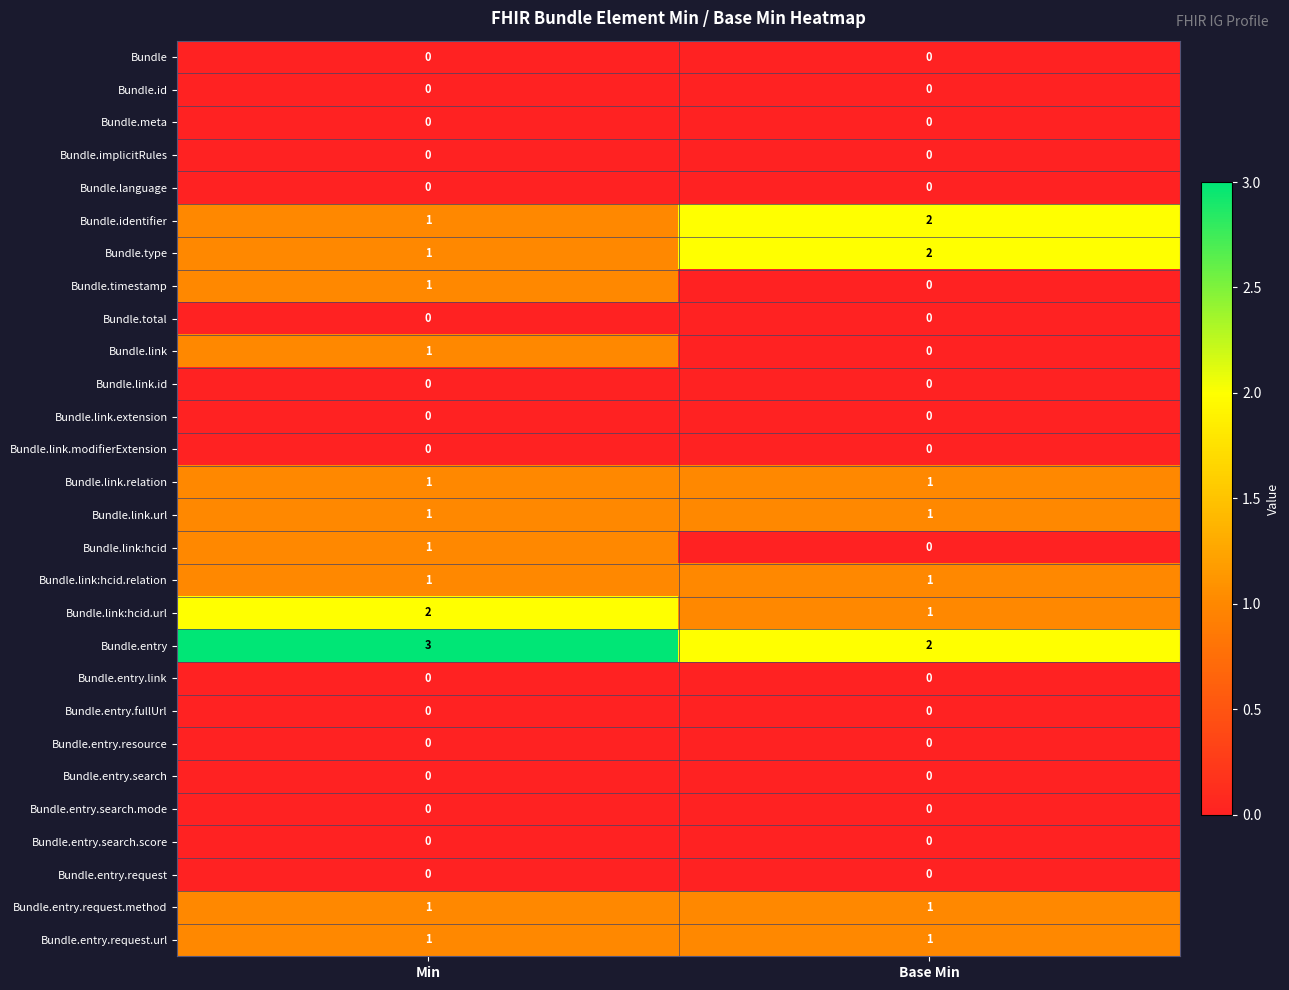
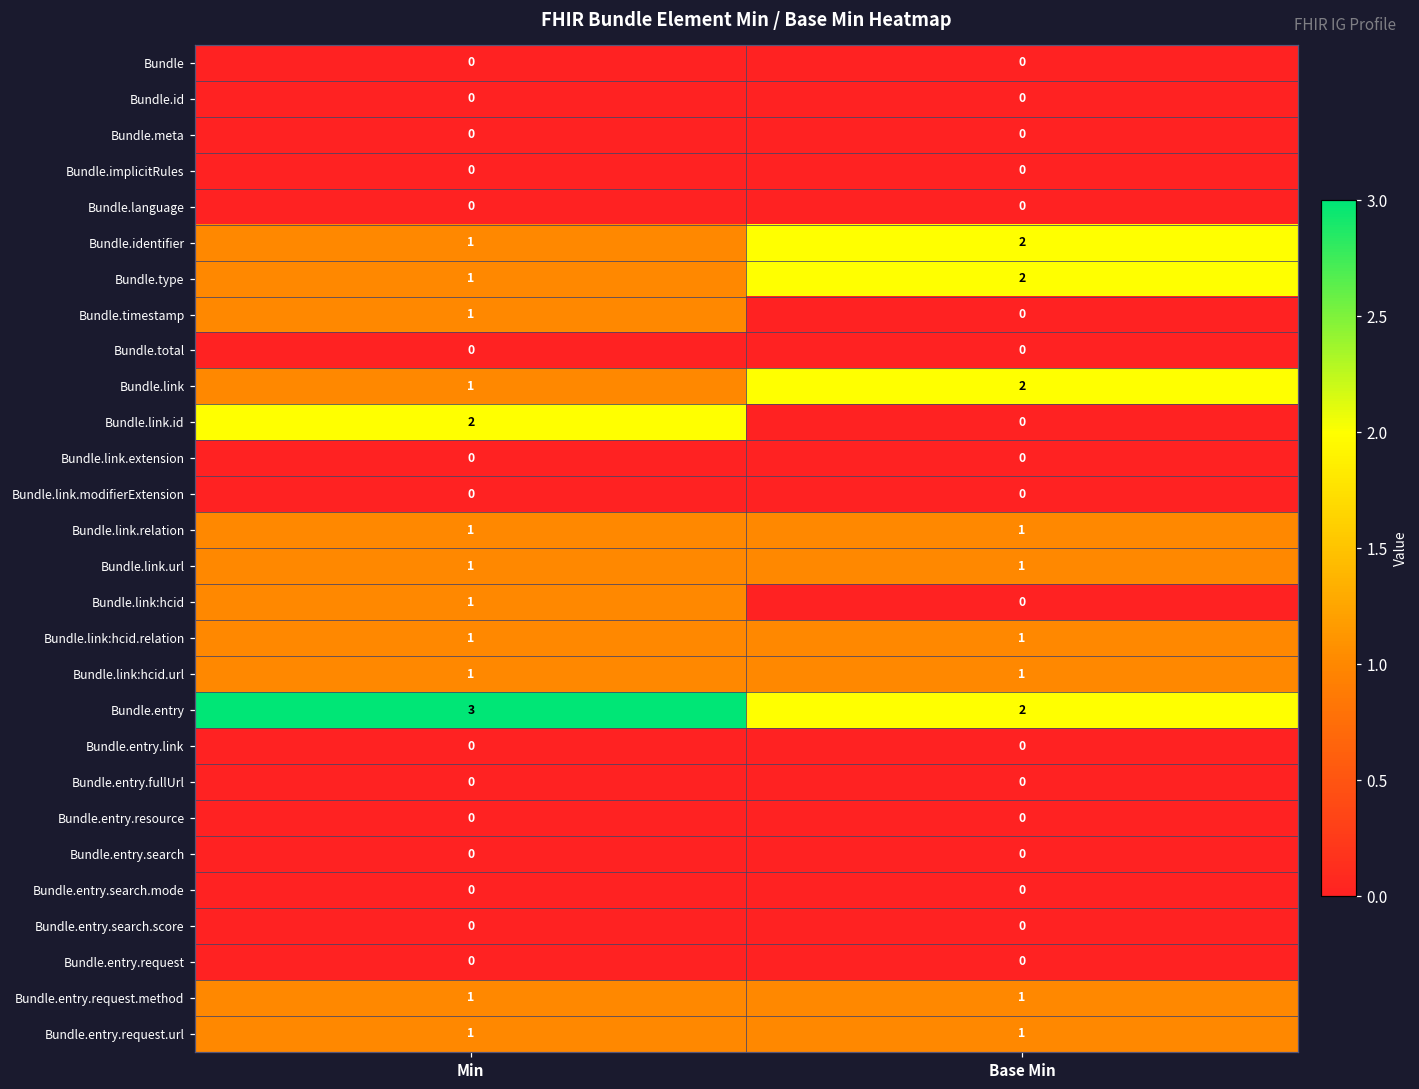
  {
    "Bundle": {
      "Min": 0,
      "Base Min": 0
    },
    "Bundle.id": {
      "Min": 0,
      "Base Min": 0
    },
    "Bundle.meta": {
      "Min": 0,
      "Base Min": 0
    },
    "Bundle.implicitRules": {
      "Min": 0,
      "Base Min": 0
    },
    "Bundle.language": {
      "Min": 0,
      "Base Min": 0
    },
    "Bundle.identifier": {
      "Min": 1,
      "Base Min": 2
    },
    "Bundle.type": {
      "Min": 1,
      "Base Min": 2
    },
    "Bundle.timestamp": {
      "Min": 1,
      "Base Min": 0
    },
    "Bundle.total": {
      "Min": 0,
      "Base Min": 0
    },
    "Bundle.link": {
      "Min": 1,
-     "Base Min": 0
+     "Base Min": 2
    },
    "Bundle.link.id": {
-     "Min": 0,
+     "Min": 2,
      "Base Min": 0
    },
    "Bundle.link.extension": {
      "Min": 0,
      "Base Min": 0
    },
    "Bundle.link.modifierExtension": {
      "Min": 0,
      "Base Min": 0
    },
    "Bundle.link.relation": {
      "Min": 1,
      "Base Min": 1
    },
    "Bundle.link.url": {
      "Min": 1,
      "Base Min": 1
    },
    "Bundle.link:hcid": {
      "Min": 1,
      "Base Min": 0
    },
    "Bundle.link:hcid.relation": {
      "Min": 1,
      "Base Min": 1
    },
    "Bundle.link:hcid.url": {
-     "Min": 2,
+     "Min": 1,
      "Base Min": 1
    },
    "Bundle.entry": {
      "Min": 3,
      "Base Min": 2
    },
    "Bundle.entry.link": {
      "Min": 0,
      "Base Min": 0
    },
    "Bundle.entry.fullUrl": {
      "Min": 0,
      "Base Min": 0
    },
    "Bundle.entry.resource": {
      "Min": 0,
      "Base Min": 0
    },
    "Bundle.entry.search": {
      "Min": 0,
      "Base Min": 0
    },
    "Bundle.entry.search.mode": {
      "Min": 0,
      "Base Min": 0
    },
    "Bundle.entry.search.score": {
      "Min": 0,
      "Base Min": 0
    },
    "Bundle.entry.request": {
      "Min": 0,
      "Base Min": 0
    },
    "Bundle.entry.request.method": {
      "Min": 1,
      "Base Min": 1
    },
    "Bundle.entry.request.url": {
      "Min": 1,
      "Base Min": 1
    }
  }
